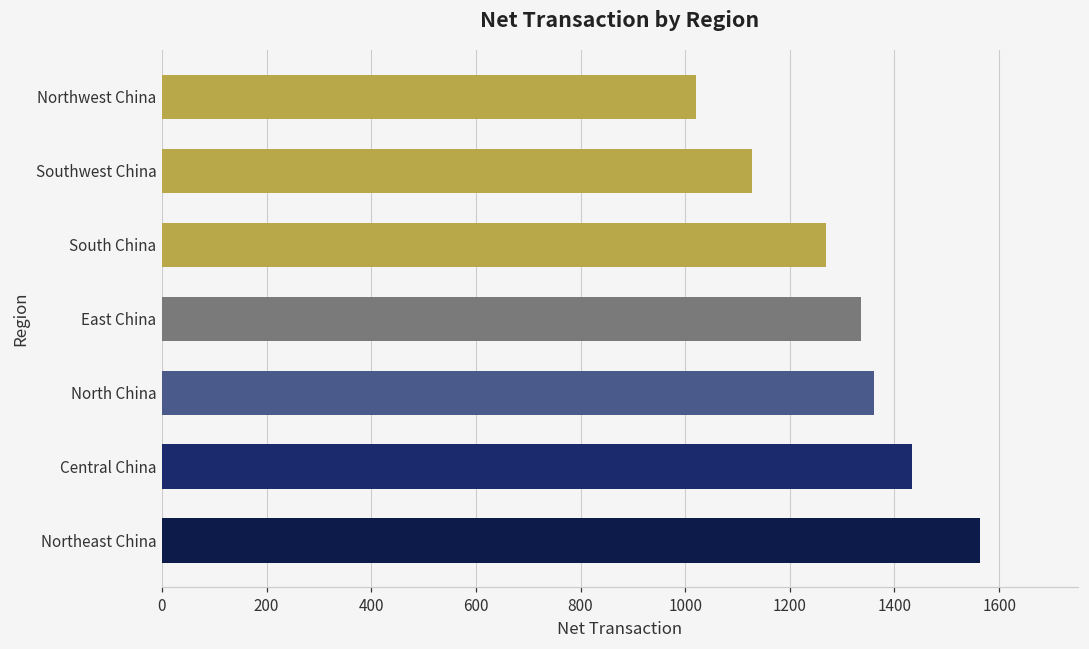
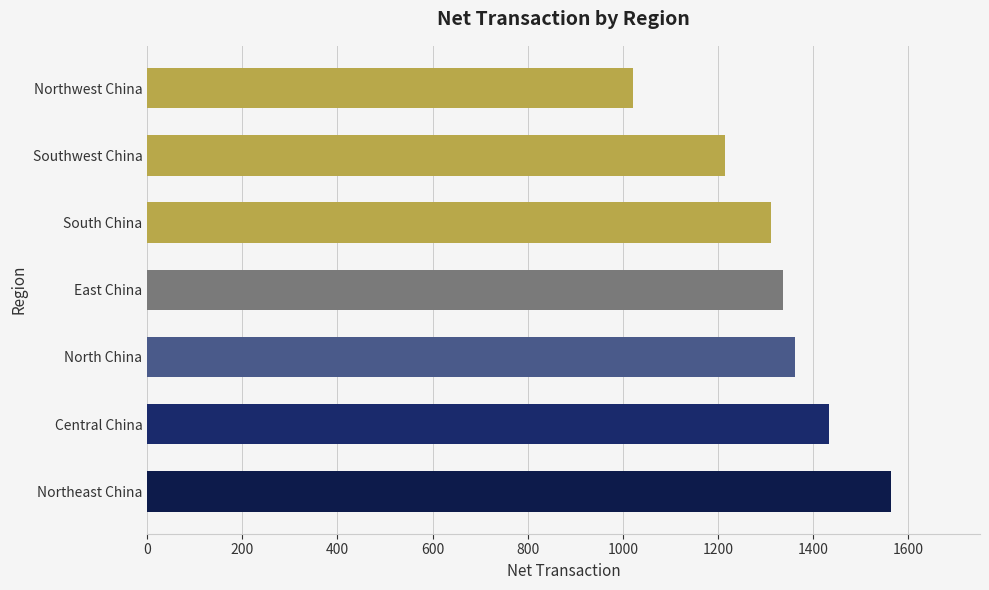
  {
    "Northwest China": 1020,
-   "Southwest China": 1130,
-   "South China": 1270,
+   "Southwest China": 1210,
+   "South China": 1310,
    "East China": 1340,
    "North China": 1360,
    "Central China": 1430,
    "Northeast China": 1560
  }
